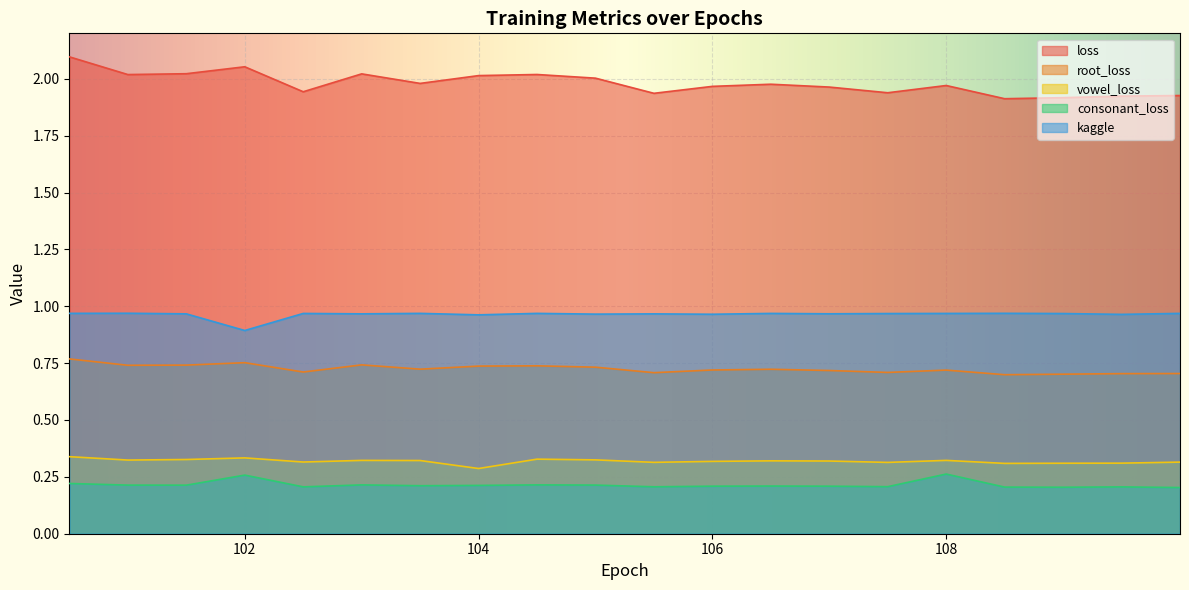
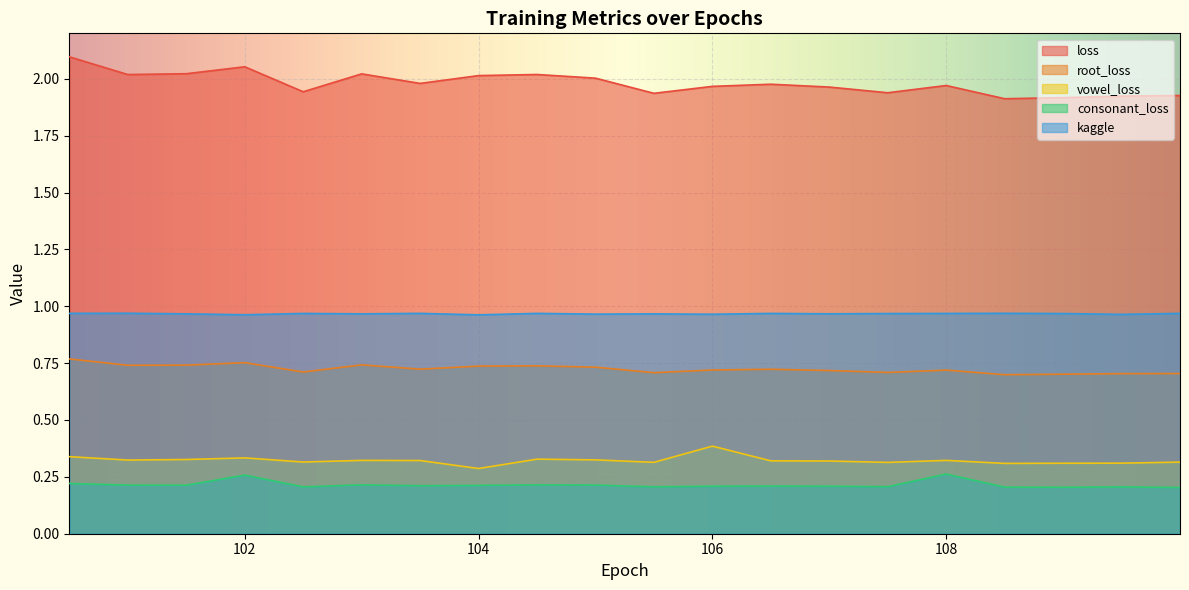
  {
    "vowel_loss": {
      "102": 0.33,
      "104": 0.29,
-     "106": 0.32,
+     "106": 0.39,
      "108": 0.32
    },
    "consonant_loss": {
      "102": 0.26,
      "104": 0.21,
      "106": 0.21,
      "108": 0.26
    },
    "kaggle": {
-     "102": 0.89,
+     "102": 0.96,
      "104": 0.96,
      "106": 0.96,
      "108": 0.97
    }
  }
